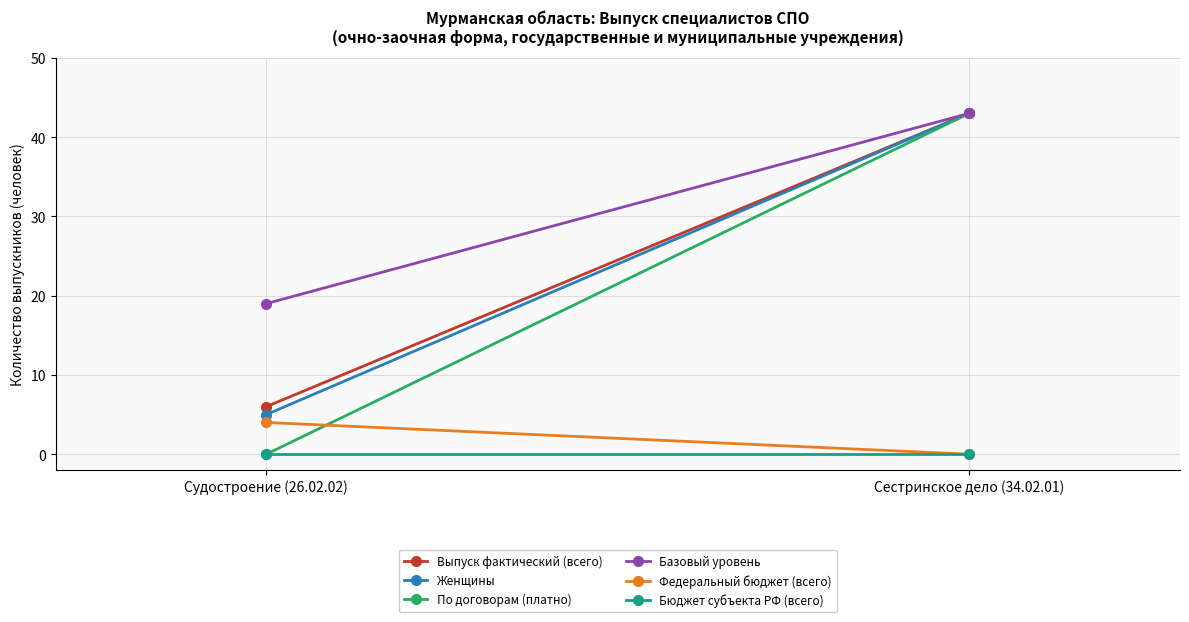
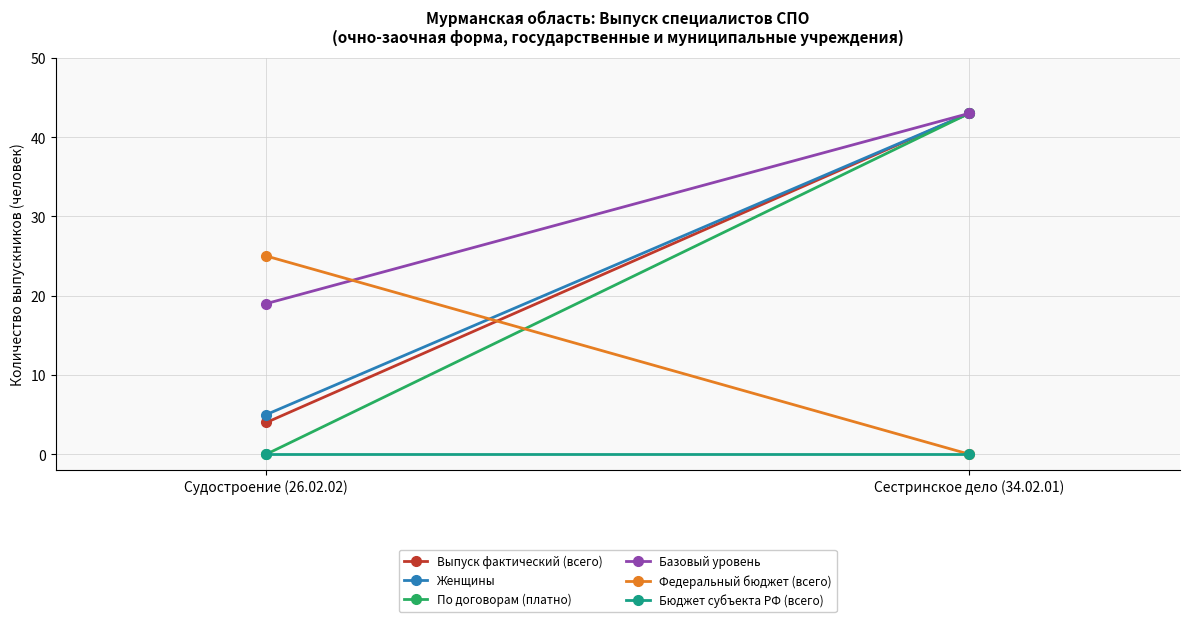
  {
    "Выпуск фактический (всего)": {
-     "Судостроение (26.02.02)": 6
+     "Судостроение (26.02.02)": 4
    },
    "Женщины": {
      "Судостроение (26.02.02)": 5
    },
    "Базовый уровень": {
      "Судостроение (26.02.02)": 19
    },
    "Федеральный бюджет (всего)": {
-     "Судостроение (26.02.02)": 4
+     "Судостроение (26.02.02)": 25
    }
  }
